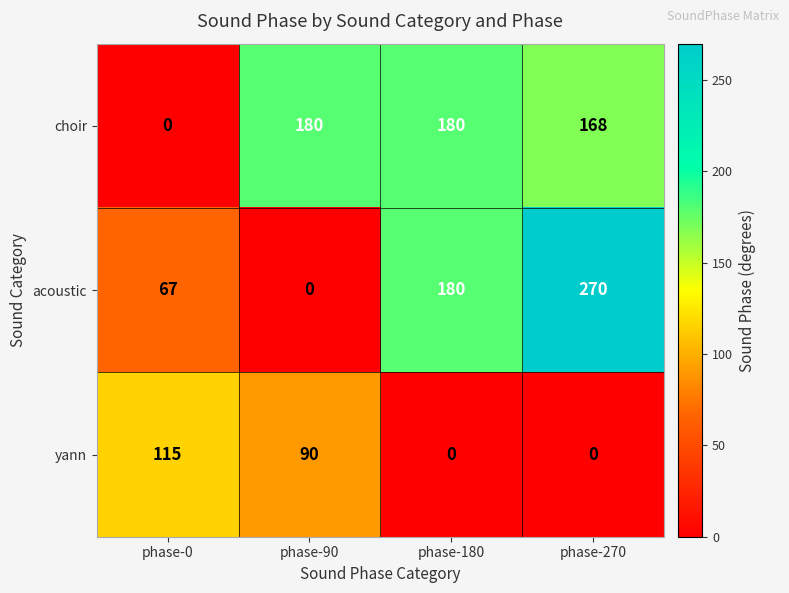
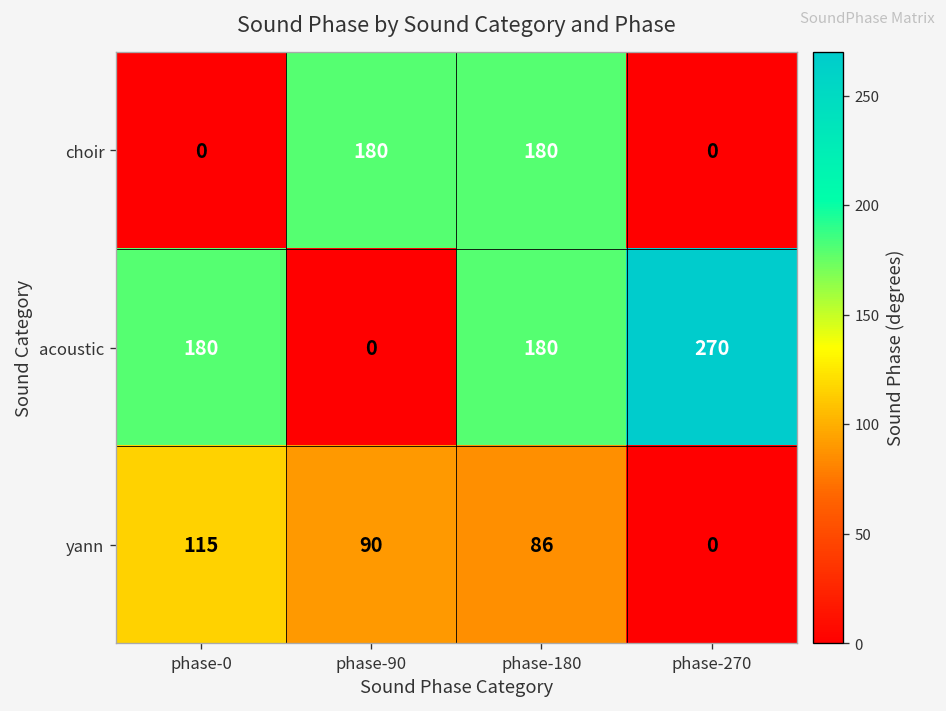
  {
    "choir": {
      "phase-0": 0,
      "phase-90": 180,
      "phase-180": 180,
-     "phase-270": 168
+     "phase-270": 0
    },
    "acoustic": {
-     "phase-0": 67,
+     "phase-0": 180,
      "phase-90": 0,
      "phase-180": 180,
      "phase-270": 270
    },
    "yann": {
      "phase-0": 115,
      "phase-90": 90,
-     "phase-180": 0,
+     "phase-180": 86,
      "phase-270": 0
    }
  }
